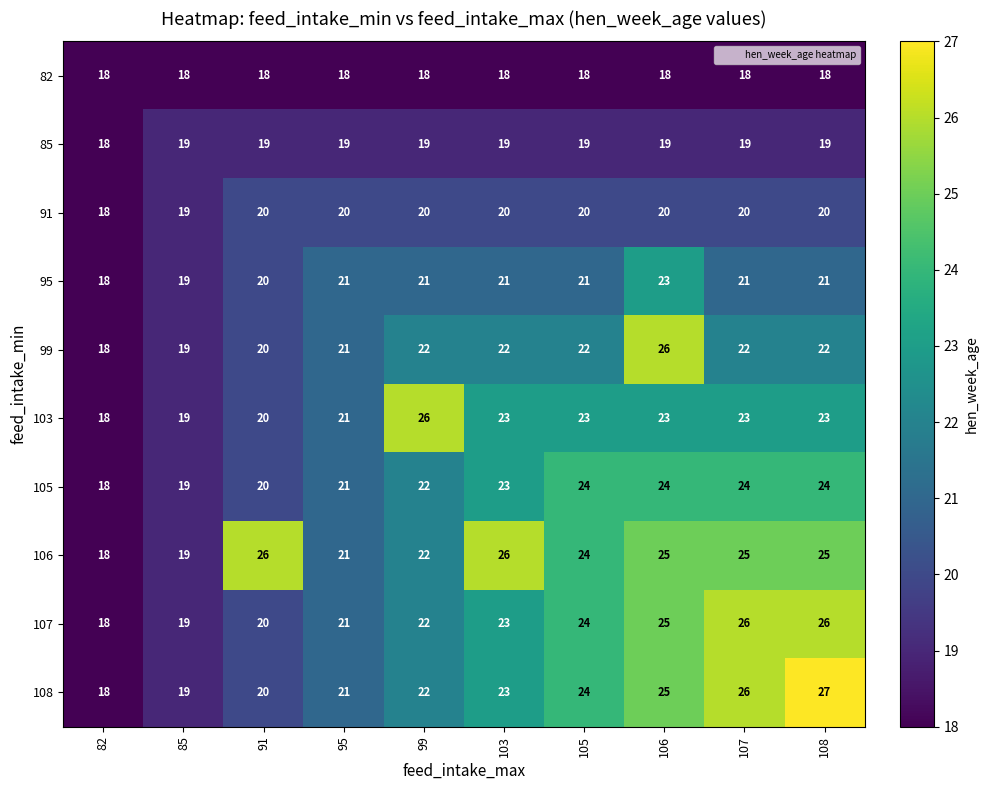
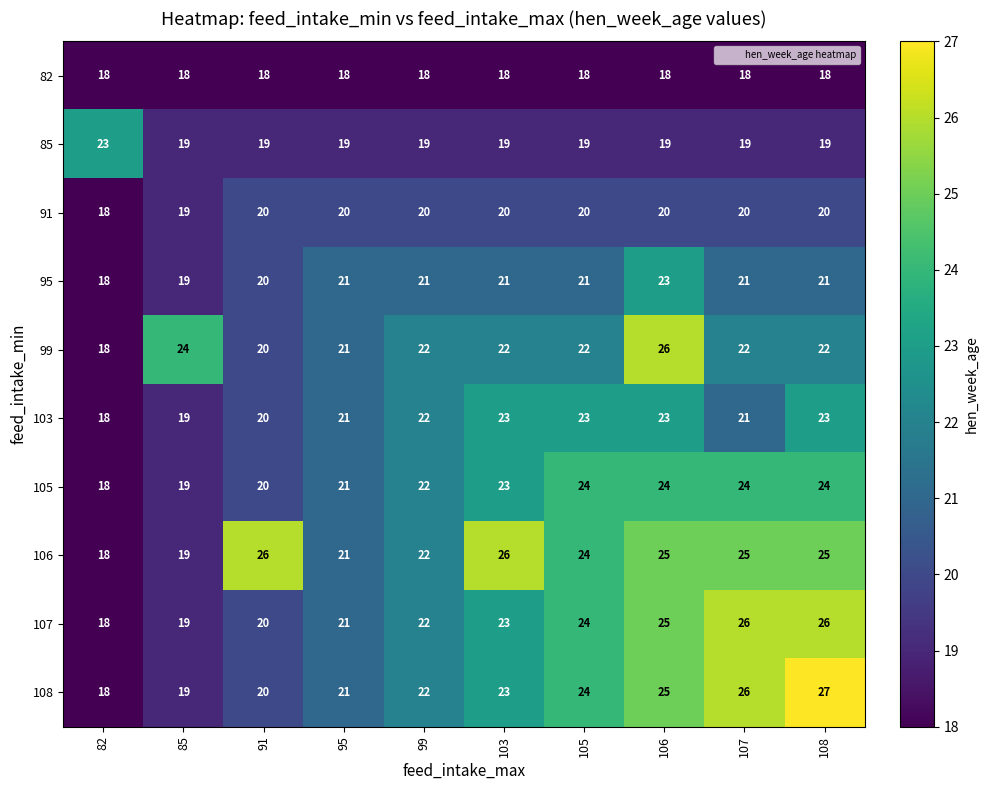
  {
    "82": {
      "82": 18,
      "85": 18,
      "91": 18,
      "95": 18,
      "99": 18,
      "103": 18,
      "105": 18,
      "106": 18,
      "107": 18,
      "108": 18
    },
    "85": {
-     "82": 18,
+     "82": 23,
      "85": 19,
      "91": 19,
      "95": 19,
      "99": 19,
      "103": 19,
      "105": 19,
      "106": 19,
      "107": 19,
      "108": 19
    },
    "91": {
      "82": 18,
      "85": 19,
      "91": 20,
      "95": 20,
      "99": 20,
      "103": 20,
      "105": 20,
      "106": 20,
      "107": 20,
      "108": 20
    },
    "95": {
      "82": 18,
      "85": 19,
      "91": 20,
      "95": 21,
      "99": 21,
      "103": 21,
      "105": 21,
      "106": 23,
      "107": 21,
      "108": 21
    },
    "99": {
      "82": 18,
-     "85": 19,
+     "85": 24,
      "91": 20,
      "95": 21,
      "99": 22,
      "103": 22,
      "105": 22,
      "106": 26,
      "107": 22,
      "108": 22
    },
    "103": {
      "82": 18,
      "85": 19,
      "91": 20,
      "95": 21,
-     "99": 26,
+     "99": 22,
      "103": 23,
      "105": 23,
      "106": 23,
-     "107": 23,
+     "107": 21,
      "108": 23
    },
    "105": {
      "82": 18,
      "85": 19,
      "91": 20,
      "95": 21,
      "99": 22,
      "103": 23,
      "105": 24,
      "106": 24,
      "107": 24,
      "108": 24
    },
    "106": {
      "82": 18,
      "85": 19,
      "91": 26,
      "95": 21,
      "99": 22,
      "103": 26,
      "105": 24,
      "106": 25,
      "107": 25,
      "108": 25
    },
    "107": {
      "82": 18,
      "85": 19,
      "91": 20,
      "95": 21,
      "99": 22,
      "103": 23,
      "105": 24,
      "106": 25,
      "107": 26,
      "108": 26
    },
    "108": {
      "82": 18,
      "85": 19,
      "91": 20,
      "95": 21,
      "99": 22,
      "103": 23,
      "105": 24,
      "106": 25,
      "107": 26,
      "108": 27
    }
  }
